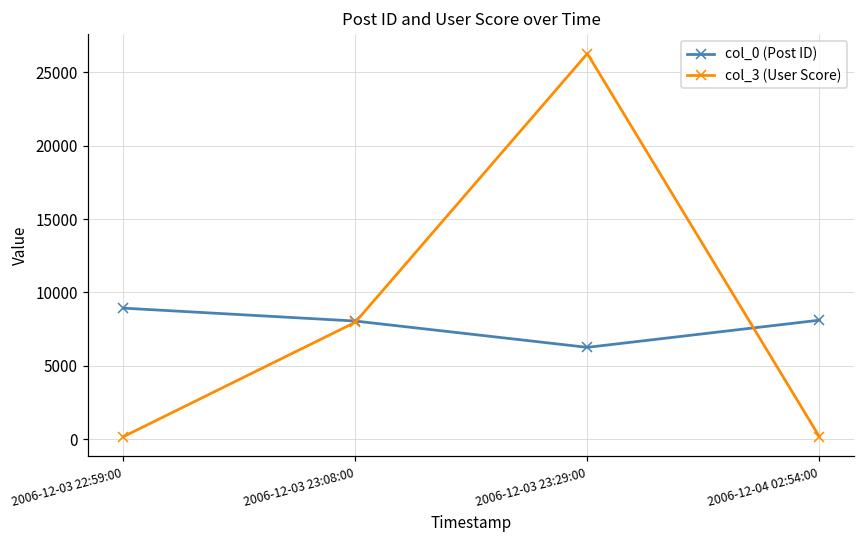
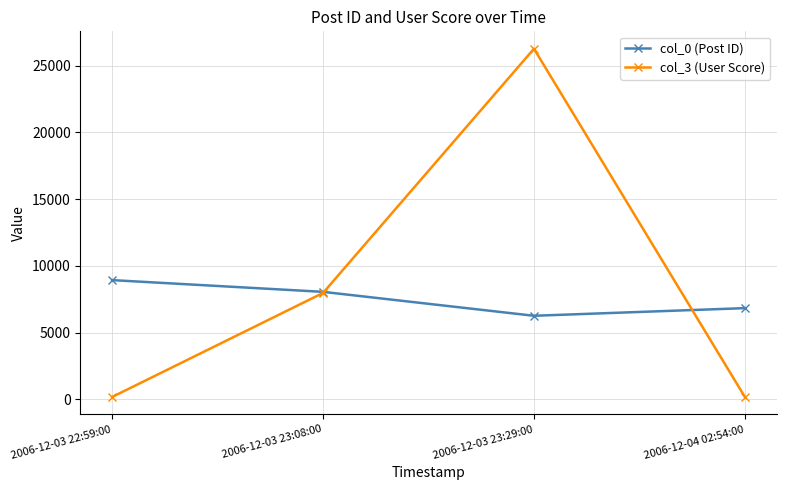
  {
    "col_0 (Post ID)": {
      "2006-12-03 22:59:00": 8900,
      "2006-12-03 23:29:00": 6300,
-     "2006-12-04 02:54:00": 8100
+     "2006-12-04 02:54:00": 6800
    },
    "col_3 (User Score)": {
      "2006-12-03 22:59:00": 200,
      "2006-12-03 23:29:00": 26300,
      "2006-12-04 02:54:00": 200
    }
  }
